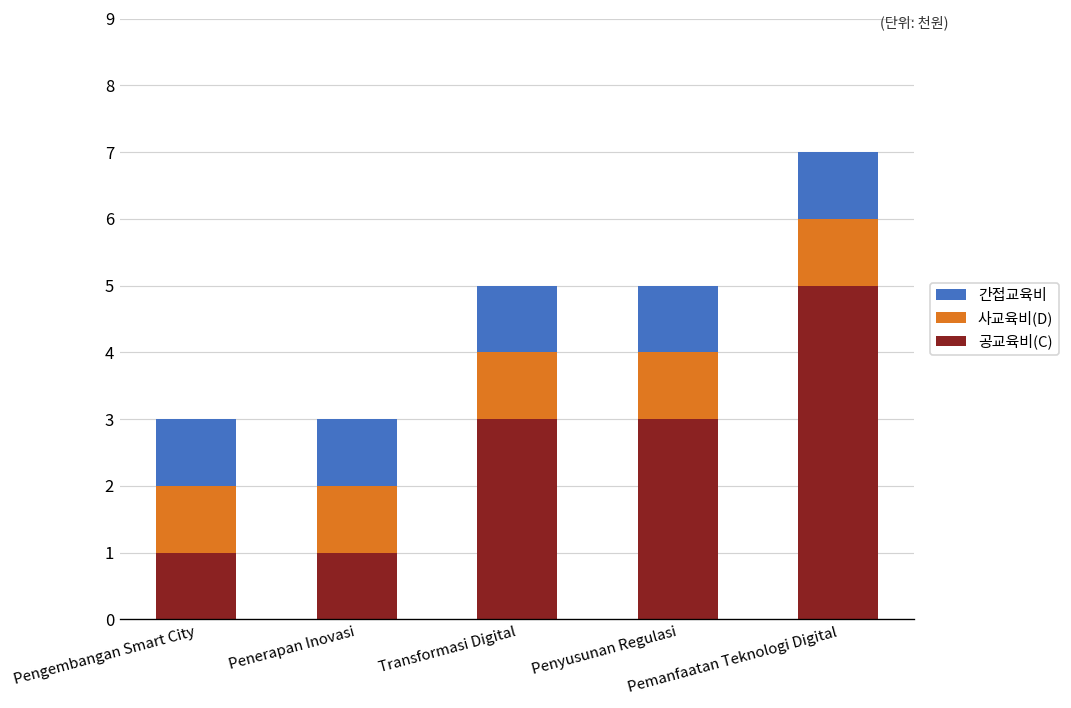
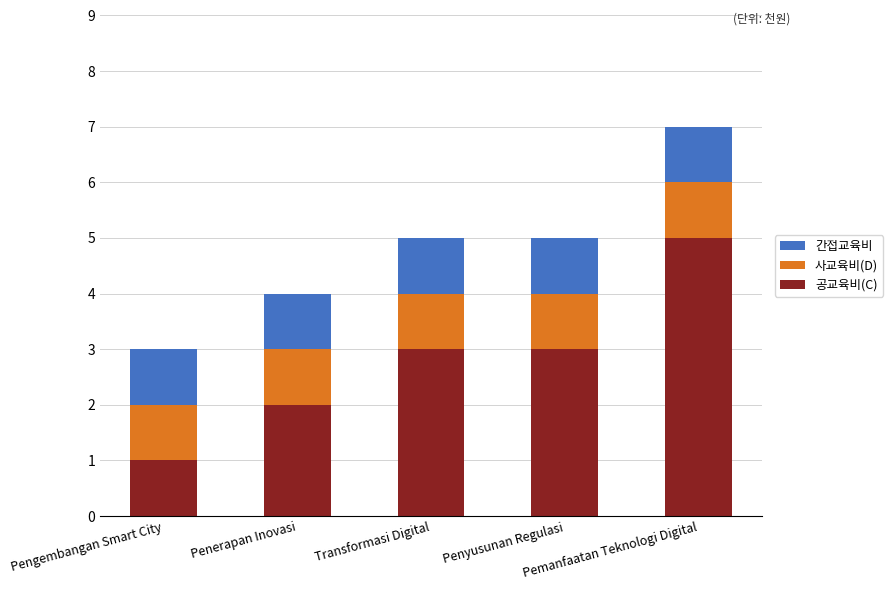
  {
    "공교육비(C)": {
      "Pengembangan Smart City": 1,
-     "Penerapan Inovasi": 1,
+     "Penerapan Inovasi": 2,
      "Transformasi Digital": 3,
      "Penyusunan Regulasi": 3,
      "Pemanfaatan Teknologi Digital": 5
    },
    "사교육비(D)": {
      "Pengembangan Smart City": 1,
      "Penerapan Inovasi": 1,
      "Transformasi Digital": 1,
      "Penyusunan Regulasi": 1,
      "Pemanfaatan Teknologi Digital": 1
    },
    "간접교육비": {
      "Pengembangan Smart City": 1,
      "Penerapan Inovasi": 1,
      "Transformasi Digital": 1,
      "Penyusunan Regulasi": 1,
      "Pemanfaatan Teknologi Digital": 1
    }
  }
